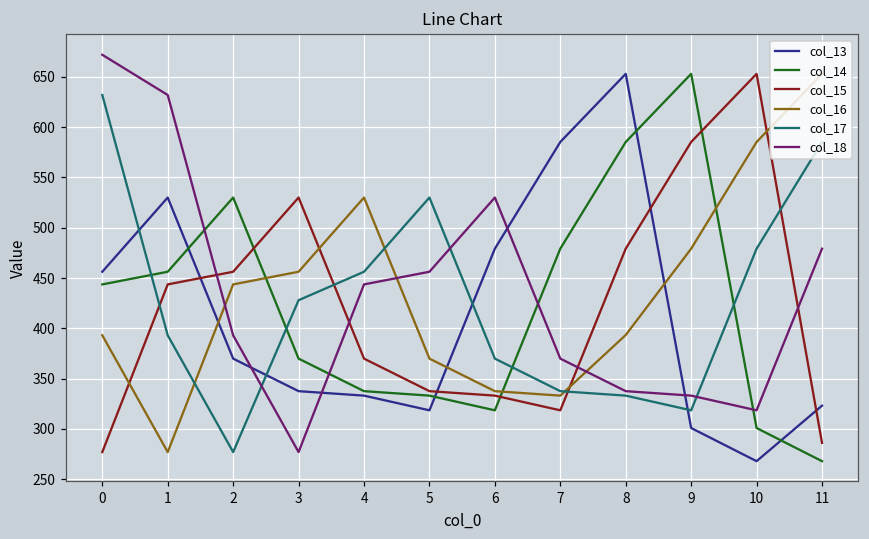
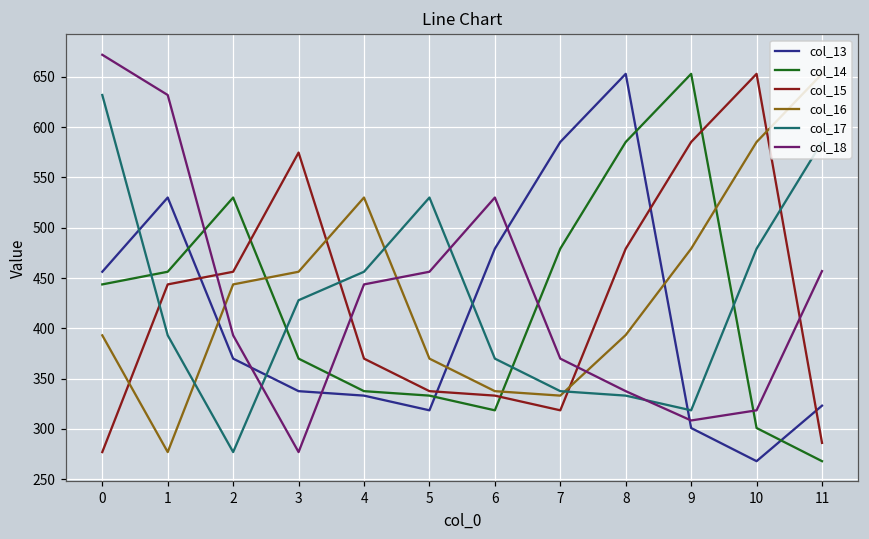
  {
    "col_13": {
      "0": 460,
      "1": 530,
      "2": 370,
      "3": 340,
      "4": 330,
      "5": 320,
      "6": 480,
      "7": 590,
      "8": 650,
      "9": 300,
      "10": 270,
      "11": 320
    },
    "col_14": {
      "0": 440,
      "1": 460,
      "2": 530,
      "3": 370,
      "4": 340,
      "5": 330,
      "6": 320,
      "7": 480,
      "8": 590,
      "9": 650,
      "10": 300,
      "11": 270
    },
    "col_15": {
      "0": 280,
      "1": 440,
      "2": 460,
-     "3": 530,
+     "3": 570,
      "4": 370,
      "5": 340,
      "6": 330,
      "7": 320,
      "8": 480,
      "9": 590,
      "10": 650,
      "11": 290
    },
    "col_16": {
      "0": 390,
      "1": 280,
      "2": 440,
      "3": 460,
      "4": 530,
      "5": 370,
      "6": 340,
      "7": 330,
      "8": 390,
      "9": 480,
      "10": 590
    },
    "col_17": {
      "0": 630,
      "1": 390,
      "2": 280,
      "3": 430,
      "4": 460,
      "5": 530,
      "6": 370,
      "7": 340,
      "8": 330,
      "9": 320,
      "10": 480
    },
    "col_18": {
      "0": 670,
      "1": 630,
      "2": 390,
      "3": 280,
      "4": 440,
      "5": 460,
      "6": 530,
      "7": 370,
      "8": 340,
-     "9": 330,
+     "9": 310,
      "10": 320,
-     "11": 480
+     "11": 460
    }
  }
